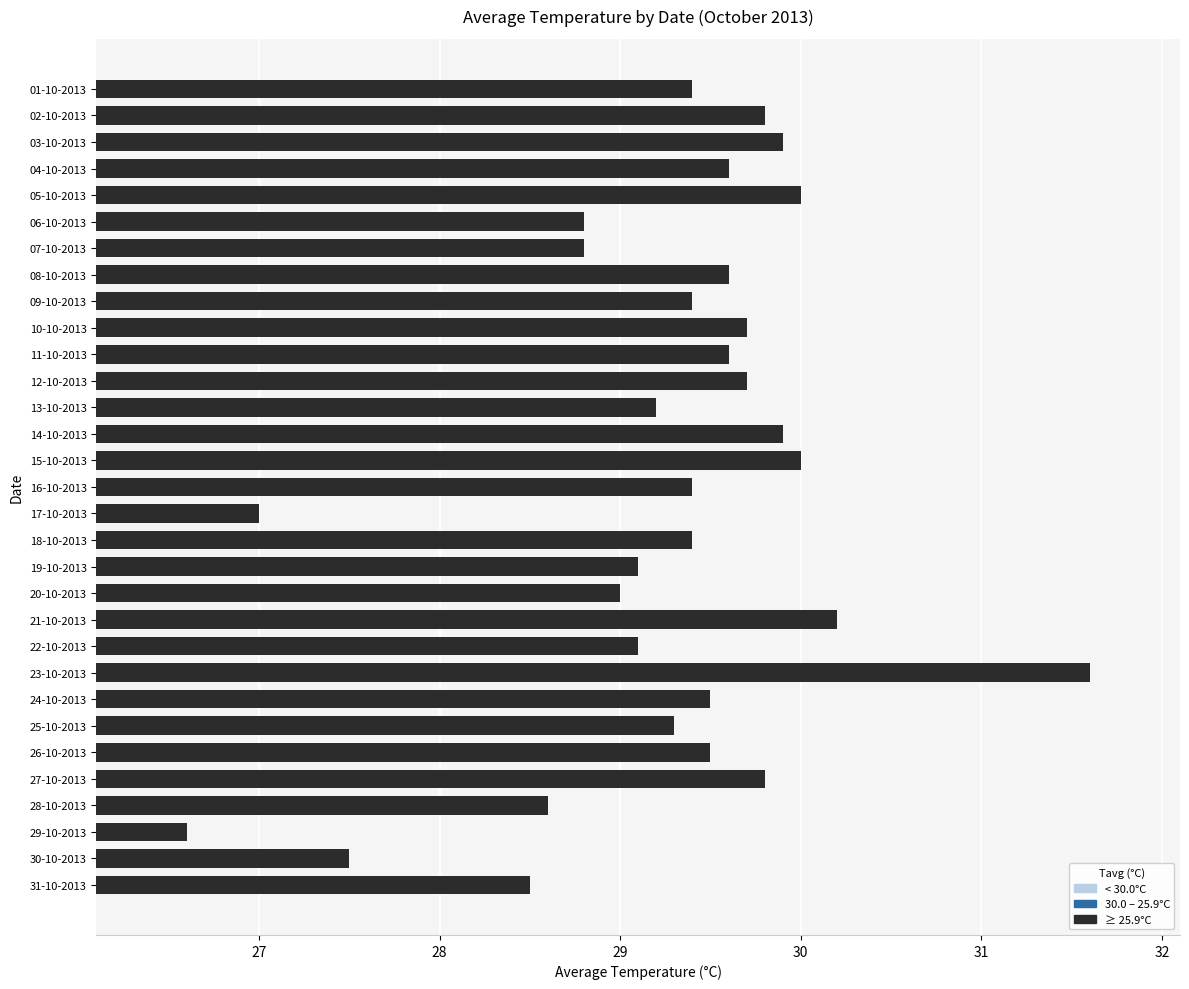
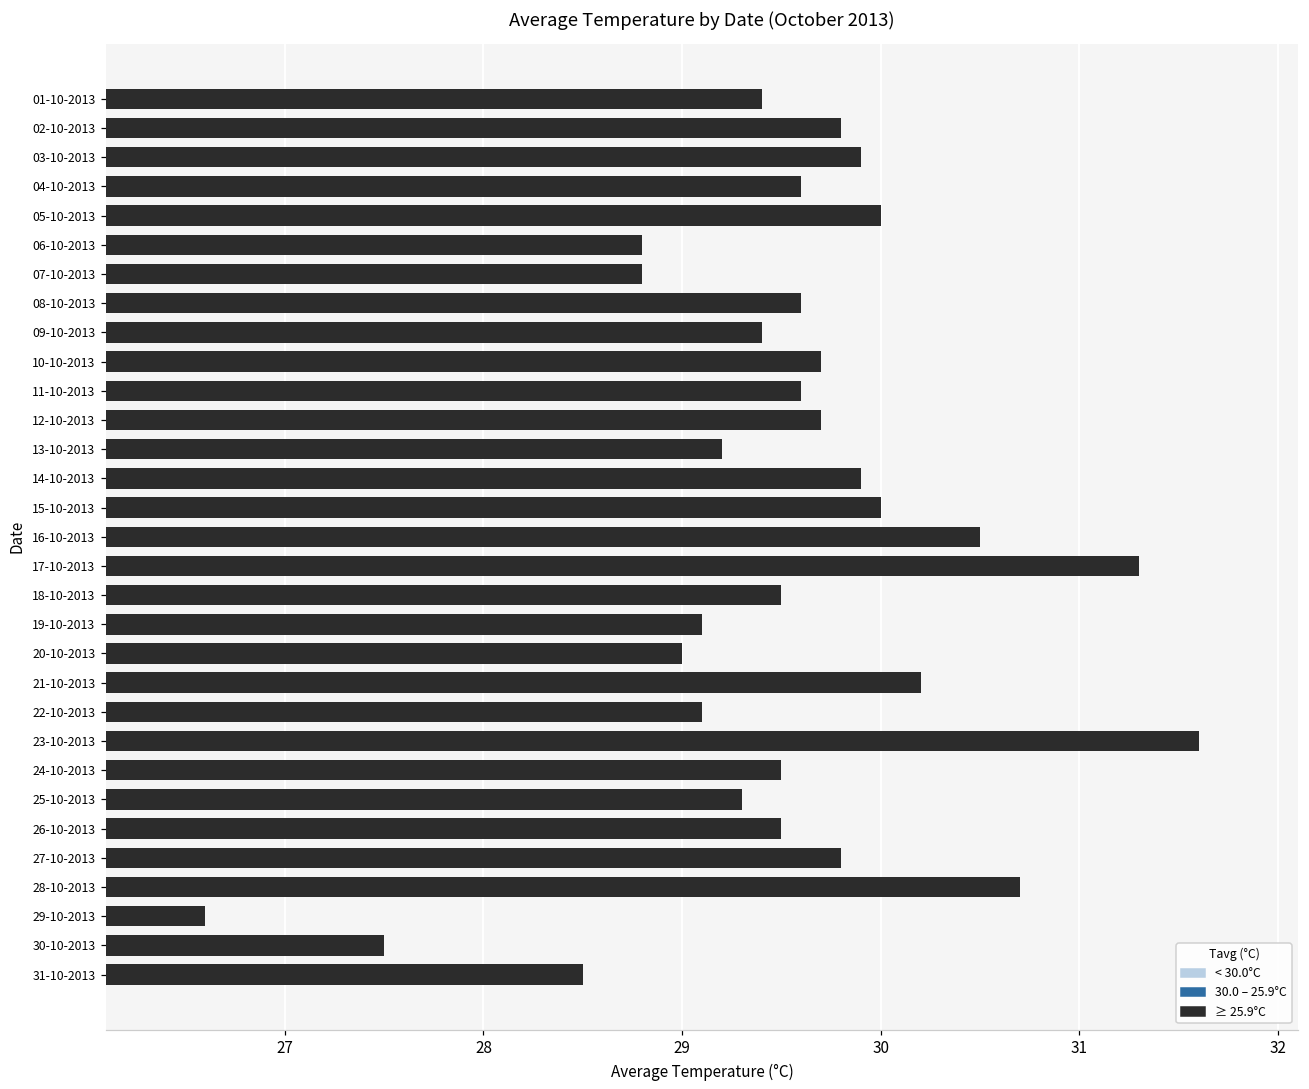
  {
    "01-10-2013": 29.4,
    "02-10-2013": 29.8,
    "03-10-2013": 29.9,
    "04-10-2013": 29.6,
    "05-10-2013": 30.0,
    "06-10-2013": 28.8,
    "07-10-2013": 28.8,
    "08-10-2013": 29.6,
    "09-10-2013": 29.4,
    "10-10-2013": 29.7,
    "11-10-2013": 29.6,
    "12-10-2013": 29.7,
    "13-10-2013": 29.2,
    "14-10-2013": 29.9,
    "15-10-2013": 30.0,
-   "16-10-2013": 29.4,
-   "17-10-2013": 27.0,
-   "18-10-2013": 29.4,
+   "16-10-2013": 30.5,
+   "17-10-2013": 31.3,
+   "18-10-2013": 29.5,
    "19-10-2013": 29.1,
    "20-10-2013": 29.0,
    "21-10-2013": 30.2,
    "22-10-2013": 29.1,
    "23-10-2013": 31.6,
    "24-10-2013": 29.5,
    "25-10-2013": 29.3,
    "26-10-2013": 29.5,
    "27-10-2013": 29.8,
-   "28-10-2013": 28.6,
+   "28-10-2013": 30.7,
    "29-10-2013": 26.6,
    "30-10-2013": 27.5,
    "31-10-2013": 28.5
  }
